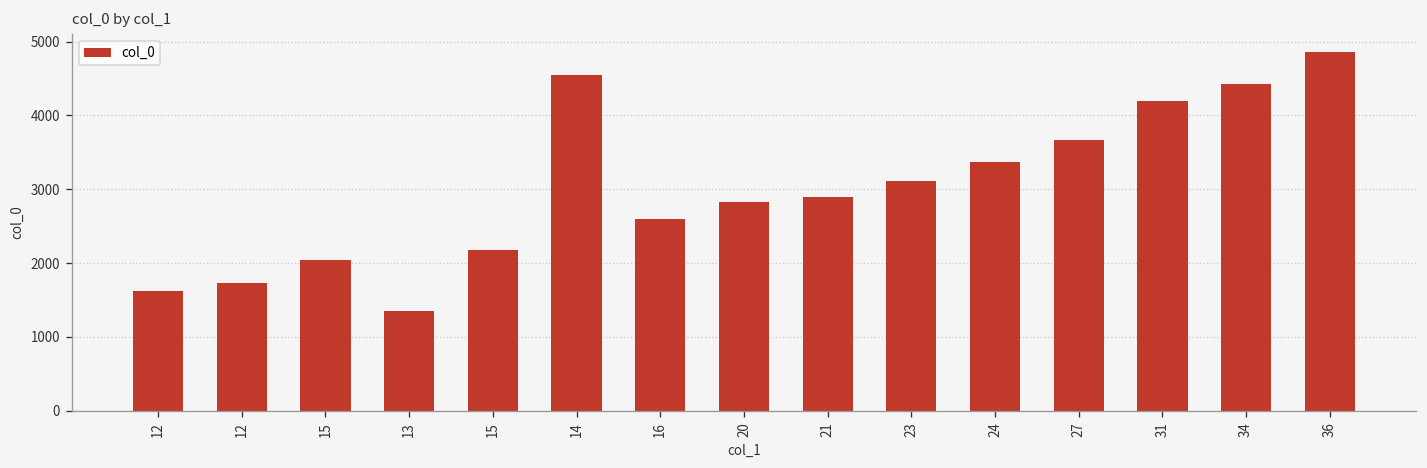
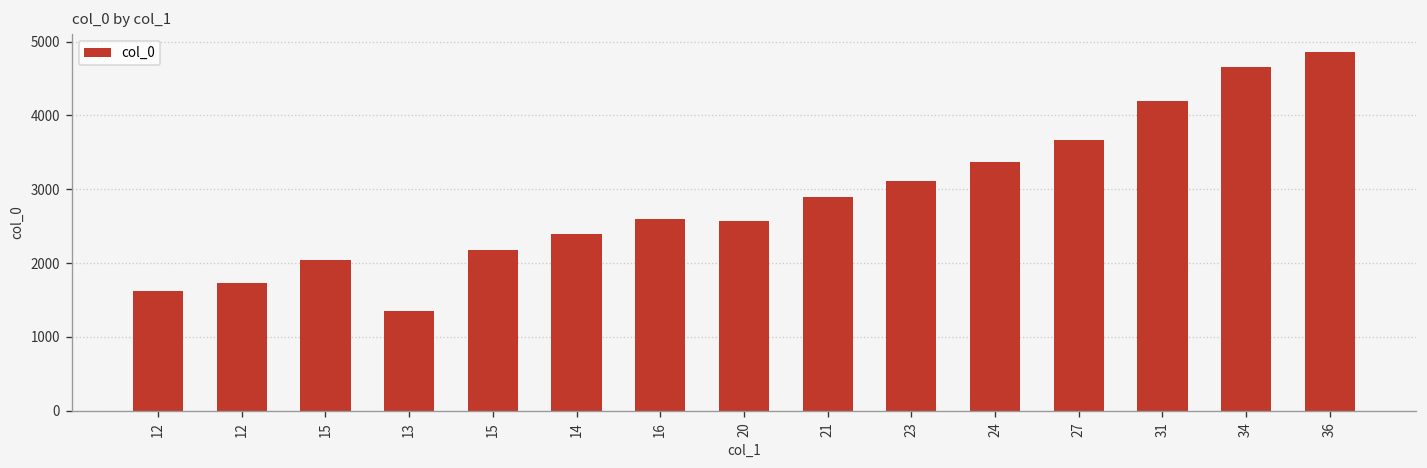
  {
    "13": 1400,
-   "14": 4600,
+   "14": 2400,
    "16": 2600,
-   "20": 2800,
+   "20": 2600,
    "21": 2900,
    "23": 3100,
    "24": 3400,
    "27": 3700,
    "31": 4200,
-   "34": 4400,
+   "34": 4700,
    "36": 4900
  }
